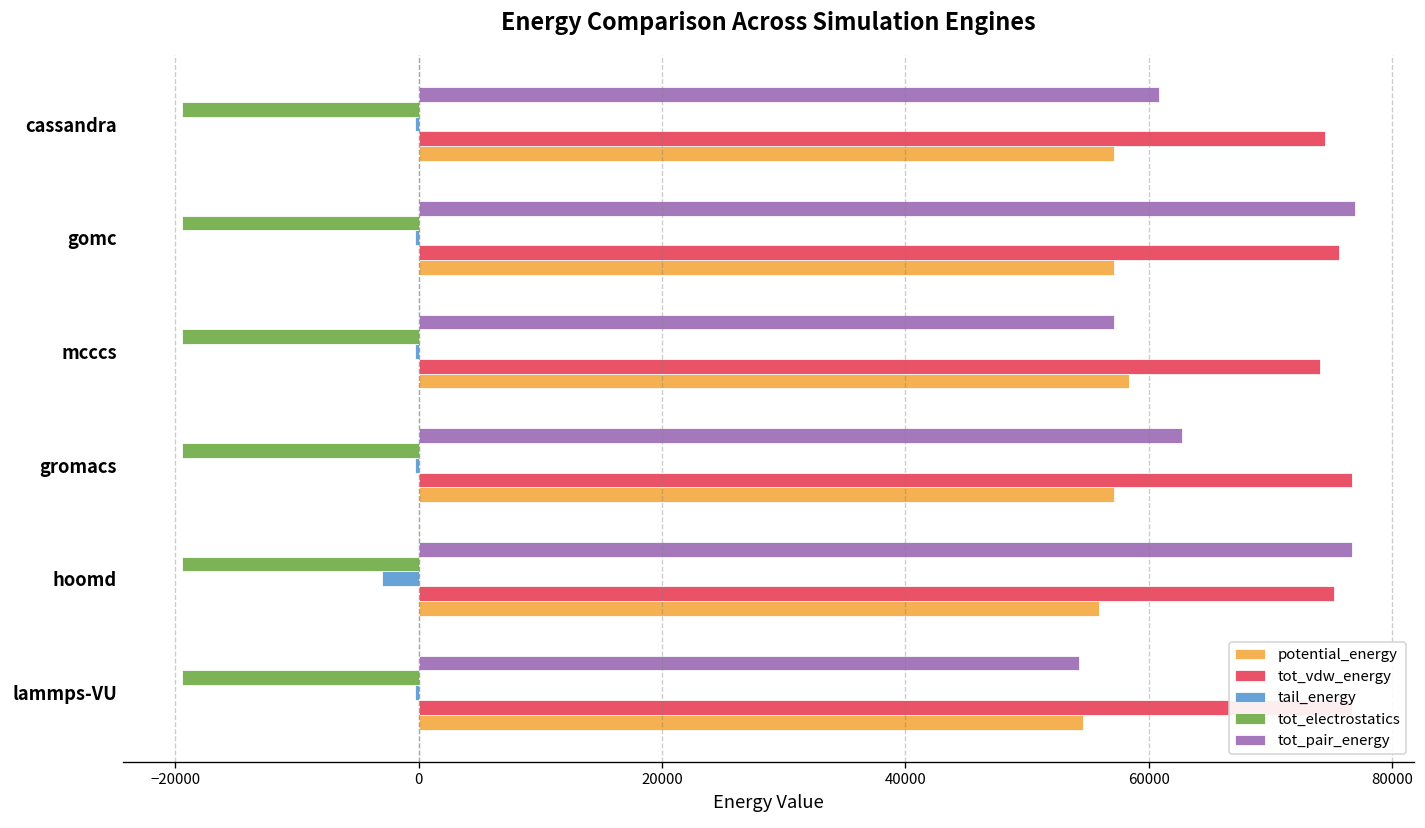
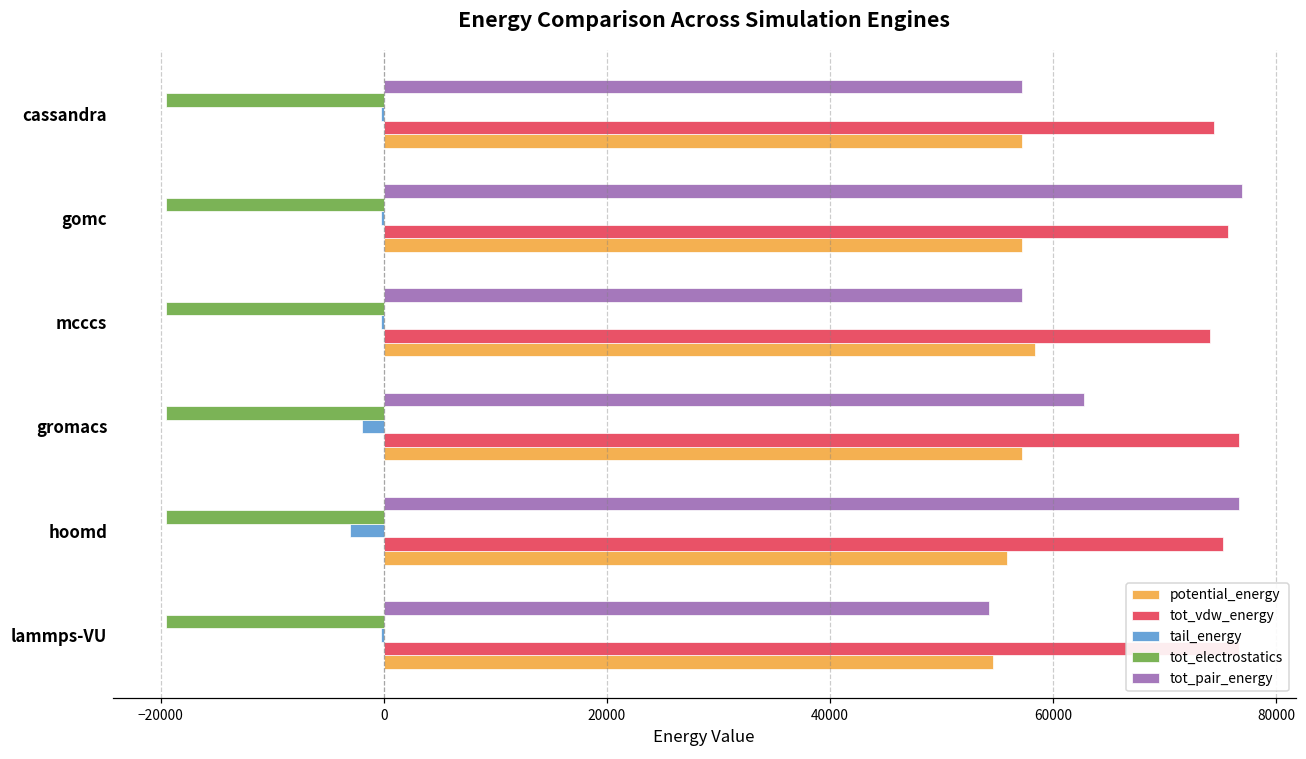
  {
    "potential_energy": {
      "cassandra": 57200,
      "gomc": 57200,
      "mcccs": 58400,
      "gromacs": 57200,
      "hoomd": 55900,
      "lammps-VU": 54600
    },
    "tot_vdw_energy": {
      "cassandra": 74500,
      "gomc": 75700,
      "mcccs": 74100,
      "gromacs": 76700,
      "hoomd": 75200
    },
    "tail_energy": {
      "cassandra": -300,
      "gomc": -300,
      "mcccs": -300,
-     "gromacs": -300,
+     "gromacs": -2000,
      "hoomd": -3000,
      "lammps-VU": -300
    },
    "tot_electrostatics": {
      "cassandra": -19500,
      "gomc": -19500,
      "mcccs": -19500,
      "gromacs": -19500,
      "hoomd": -19500,
      "lammps-VU": -19500
    },
    "tot_pair_energy": {
-     "cassandra": 60900,
+     "cassandra": 57200,
      "gomc": 76900,
      "mcccs": 57200,
      "gromacs": 62800,
      "hoomd": 76700,
      "lammps-VU": 54200
    }
  }
